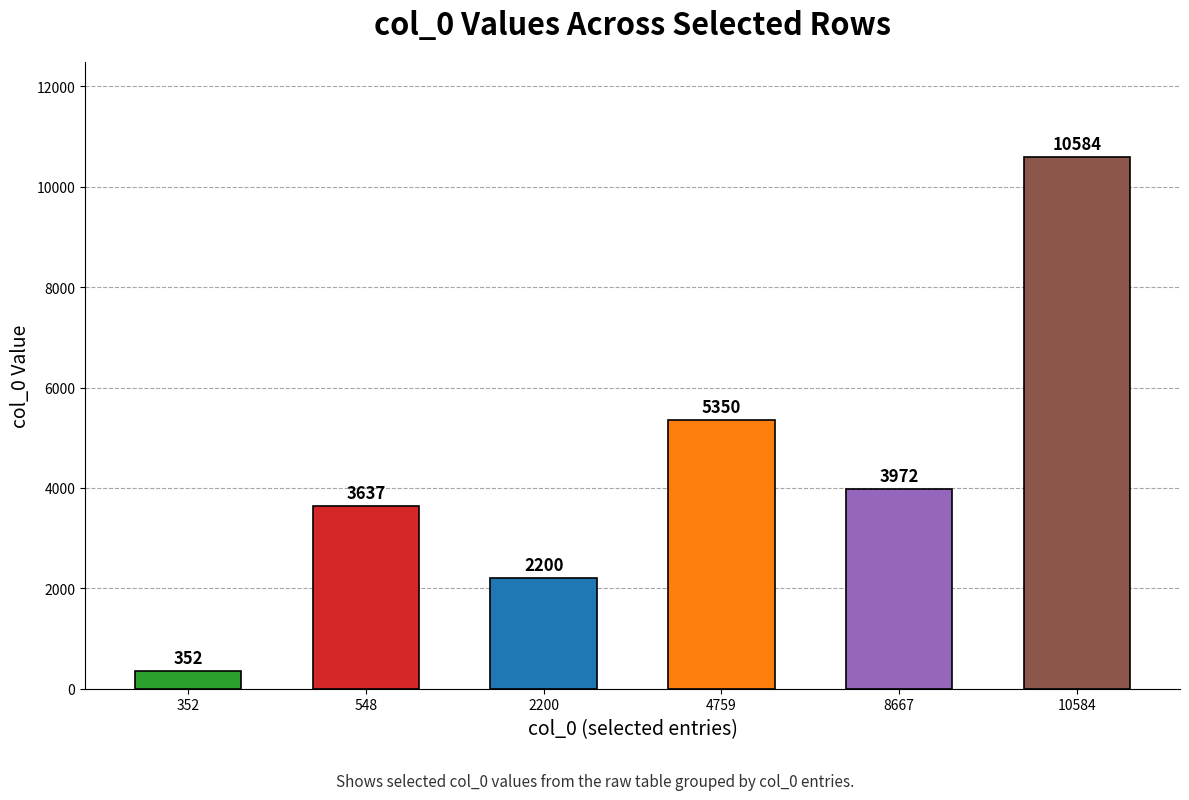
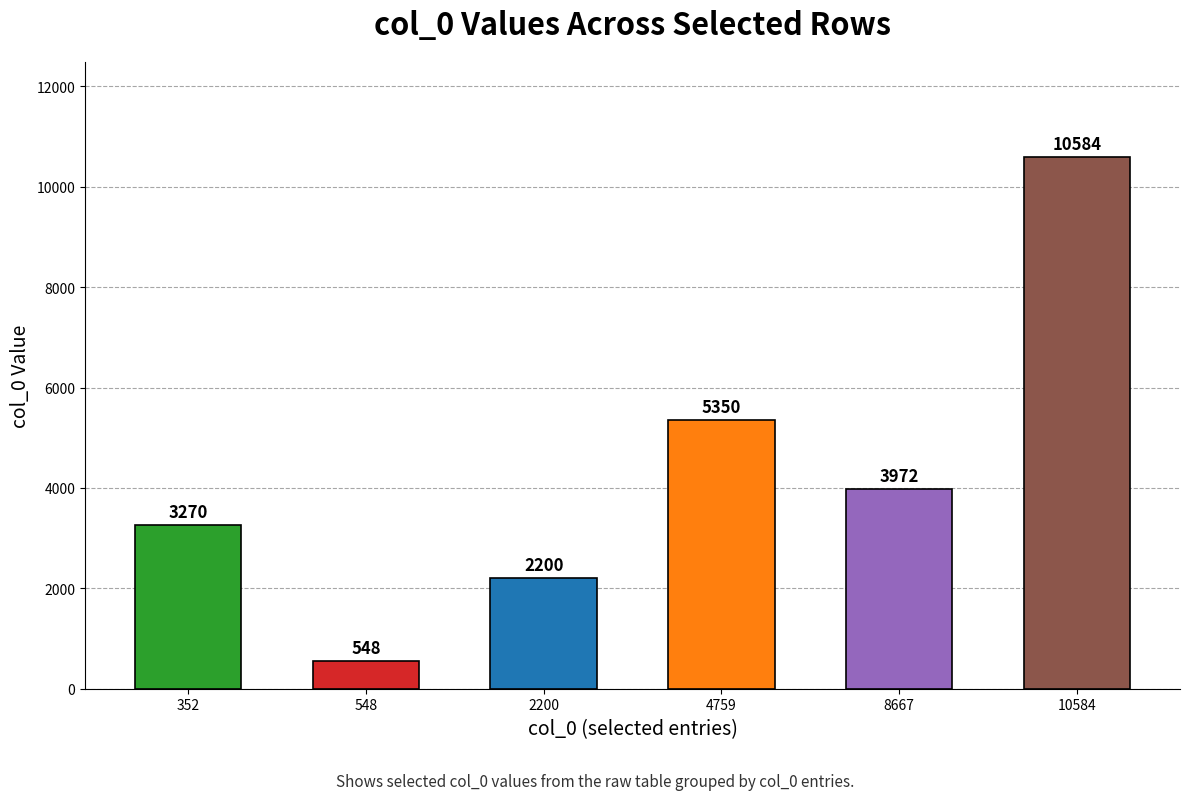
  {
-   "352": 352,
-   "548": 3637,
+   "352": 3270,
+   "548": 548,
    "2200": 2200,
    "4759": 5350,
    "8667": 3972,
    "10584": 10584
  }
